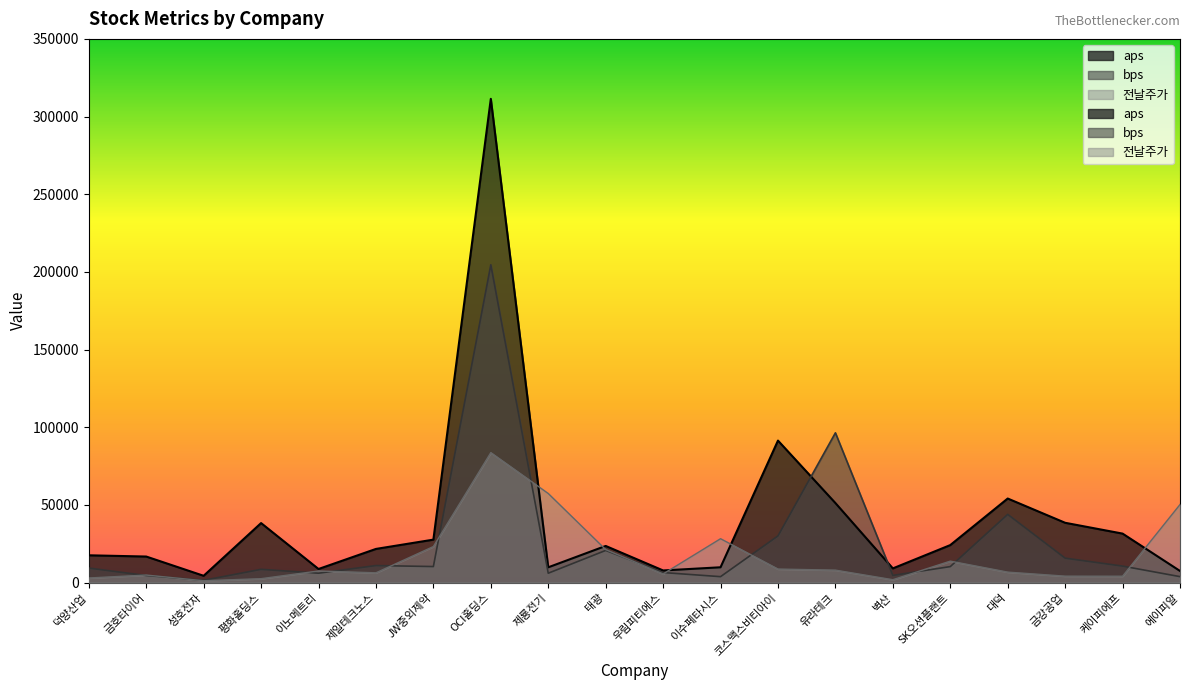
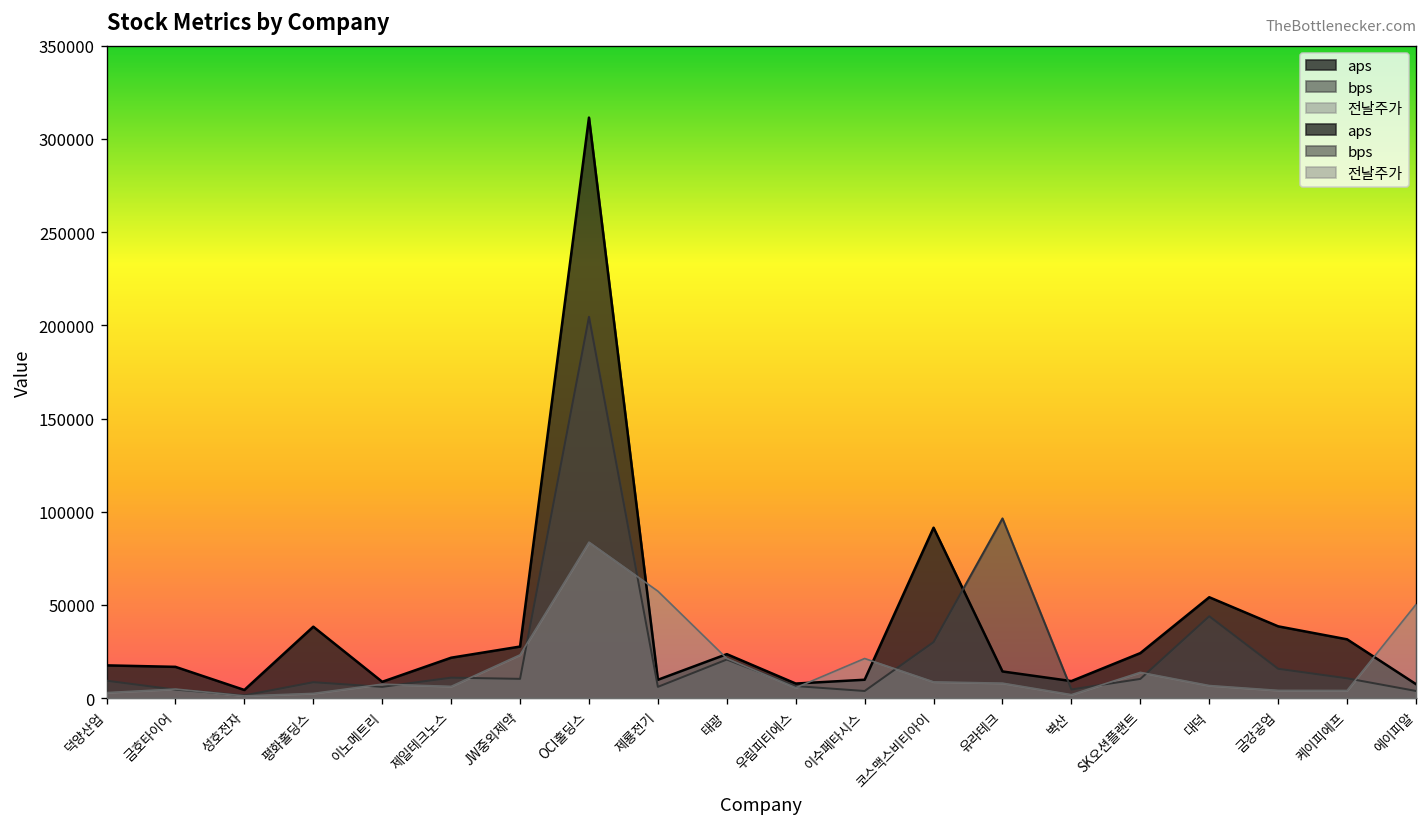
  {
    "aps": {
      "덕양산업": 18000,
      "금호타이어": 17000,
      "성호전자": 4000,
      "평화홀딩스": 38000,
      "제일테크노스": 22000,
      "JW중외제약": 28000,
      "OCI홀딩스": 311000,
      "제룡전기": 10000,
      "태광": 24000,
      "이수페타시스": 10000,
      "코스맥스비티아이": 91000,
-     "유라테크": 51000,
+     "유라테크": 14000,
      "벽산": 9000,
      "SK오션플랜트": 24000,
      "대덕": 54000,
      "금강공업": 39000,
      "케이피에프": 32000,
      "에이피알": 8000
    },
    "bps": {
      "덕양산업": 9000,
      "평화홀딩스": 9000,
      "제일테크노스": 11000,
      "JW중외제약": 10000,
      "OCI홀딩스": 205000,
      "제룡전기": 6000,
      "이수페타시스": 4000,
      "코스맥스비티아이": 30000,
      "유라테크": 96000,
      "벽산": 5000,
      "SK오션플랜트": 10000,
      "대덕": 44000,
      "금강공업": 16000,
      "케이피에프": 11000,
      "에이피알": 4000
    },
    "전날주가": {
      "덕양산업": 3000,
      "평화홀딩스": 3000,
      "제일테크노스": 6000,
      "JW중외제약": 23000,
      "OCI홀딩스": 84000,
      "제룡전기": 57000,
-     "이수페타시스": 28000,
+     "이수페타시스": 21000,
      "코스맥스비티아이": 9000,
      "유라테크": 8000,
      "벽산": 2000,
      "SK오션플랜트": 14000,
      "대덕": 7000,
      "금강공업": 4000,
      "케이피에프": 4000,
      "에이피알": 50000
    }
  }
